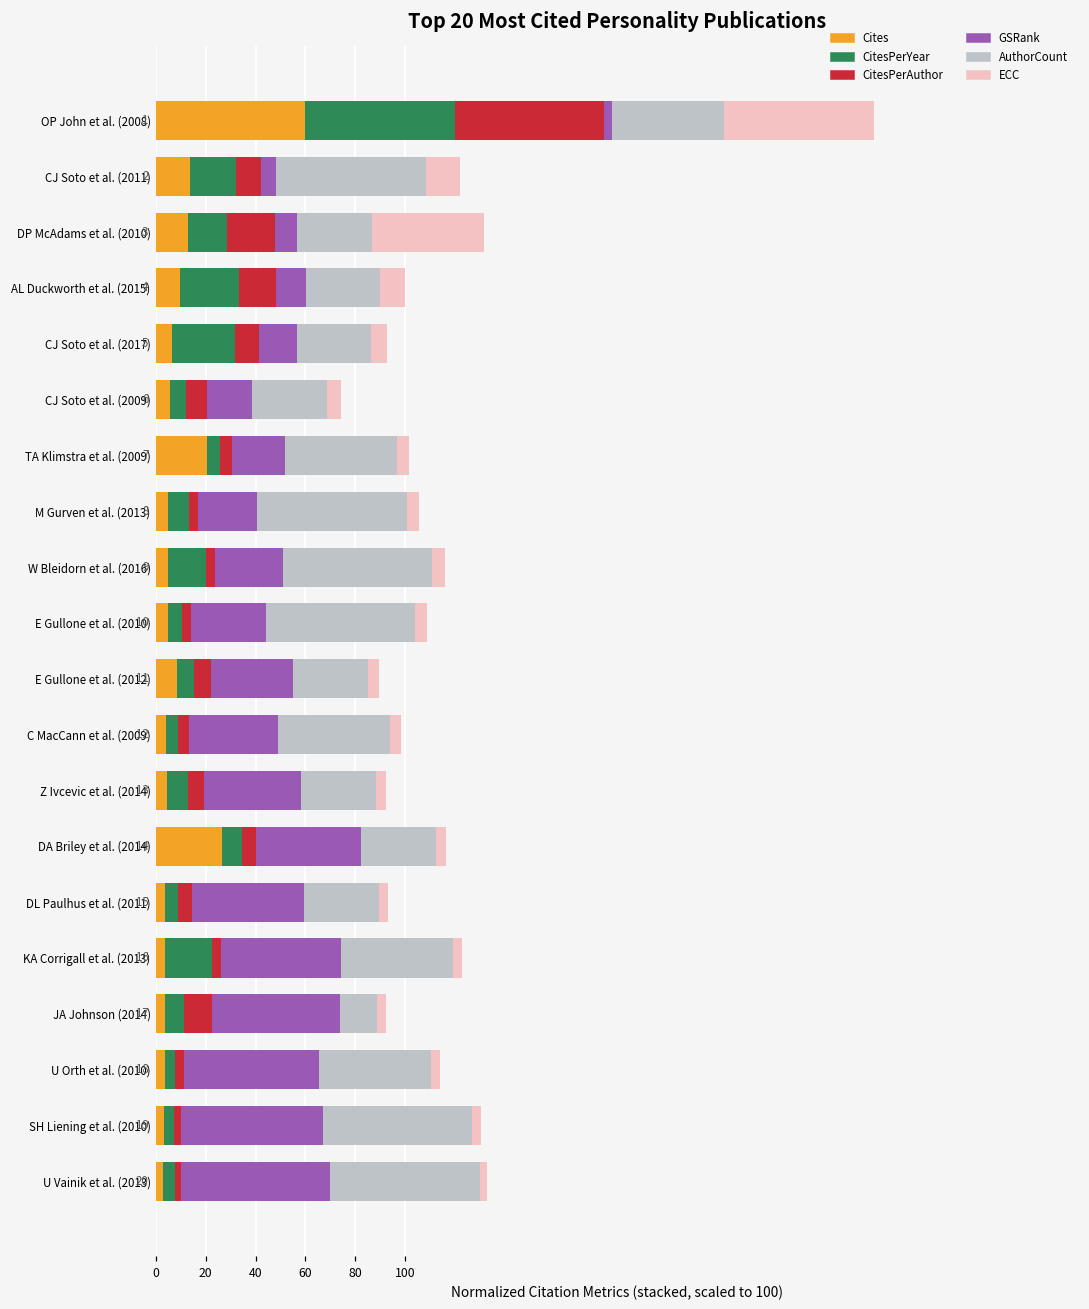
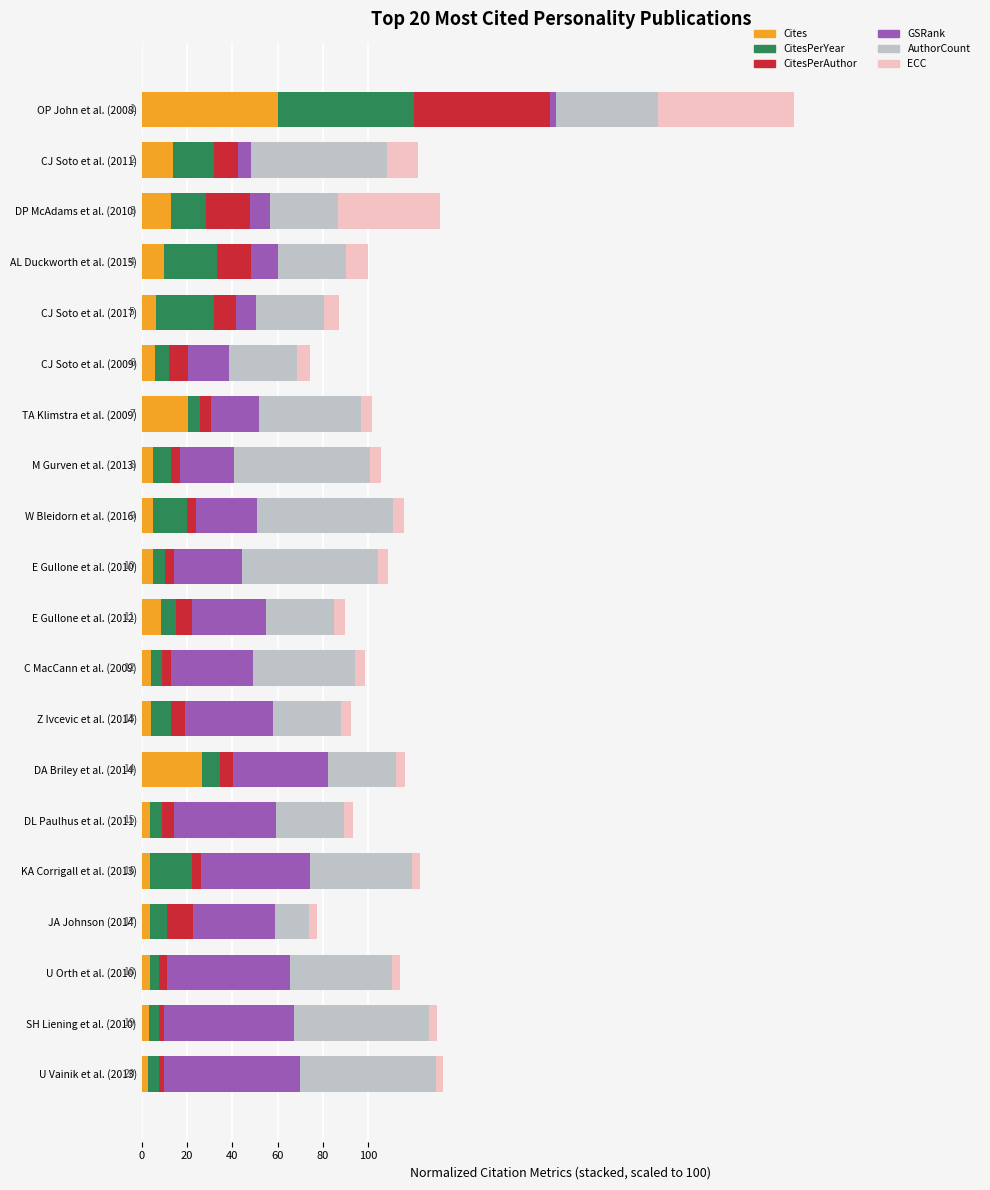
  {
    "Cites": {
      "CJ Soto et al. (2009)": 6
    },
    "CitesPerYear": {
      "OP John et al. (2008)": 60,
      "CJ Soto et al. (2011)": 18,
      "DP McAdams et al. (2010)": 15,
      "AL Duckworth et al. (2015)": 24,
      "CJ Soto et al. (2017)": 26,
      "TA Klimstra et al. (2009)": 5,
      "W Bleidorn et al. (2016)": 15,
      "E Gullone et al. (2010)": 6,
      "E Gullone et al. (2012)": 7,
      "C MacCann et al. (2009)": 5,
      "Z Ivcevic et al. (2014)": 9,
      "DA Briley et al. (2014)": 8,
      "DL Paulhus et al. (2011)": 5,
      "KA Corrigall et al. (2013)": 19,
      "JA Johnson (2014)": 8,
      "U Orth et al. (2010)": 4,
      "SH Liening et al. (2010)": 4,
      "U Vainik et al. (2013)": 5
    },
    "CitesPerAuthor": {
      "OP John et al. (2008)": 60,
      "CJ Soto et al. (2011)": 10,
      "DP McAdams et al. (2010)": 19,
      "AL Duckworth et al. (2015)": 15,
      "CJ Soto et al. (2017)": 10,
      "CJ Soto et al. (2009)": 9,
      "TA Klimstra et al. (2009)": 5,
      "M Gurven et al. (2013)": 4,
      "W Bleidorn et al. (2016)": 4,
      "E Gullone et al. (2010)": 4,
      "E Gullone et al. (2012)": 7,
      "C MacCann et al. (2009)": 4,
      "Z Ivcevic et al. (2014)": 6,
      "DA Briley et al. (2014)": 6,
      "DL Paulhus et al. (2011)": 6,
      "KA Corrigall et al. (2013)": 4,
      "JA Johnson (2014)": 11,
      "U Orth et al. (2010)": 4,
      "SH Liening et al. (2010)": 3,
      "U Vainik et al. (2013)": 2
    },
    "GSRank": {
      "OP John et al. (2008)": 3,
      "CJ Soto et al. (2011)": 6,
      "DP McAdams et al. (2010)": 9,
      "AL Duckworth et al. (2015)": 12,
-     "CJ Soto et al. (2017)": 15,
+     "CJ Soto et al. (2017)": 9,
      "CJ Soto et al. (2009)": 18,
      "TA Klimstra et al. (2009)": 21,
      "M Gurven et al. (2013)": 24,
      "W Bleidorn et al. (2016)": 27,
      "E Gullone et al. (2010)": 30,
      "E Gullone et al. (2012)": 33,
      "C MacCann et al. (2009)": 36,
      "Z Ivcevic et al. (2014)": 39,
      "DA Briley et al. (2014)": 42,
      "DL Paulhus et al. (2011)": 45,
      "KA Corrigall et al. (2013)": 48,
-     "JA Johnson (2014)": 51,
+     "JA Johnson (2014)": 36,
      "U Orth et al. (2010)": 54,
      "SH Liening et al. (2010)": 57,
      "U Vainik et al. (2013)": 60
    }
  }
